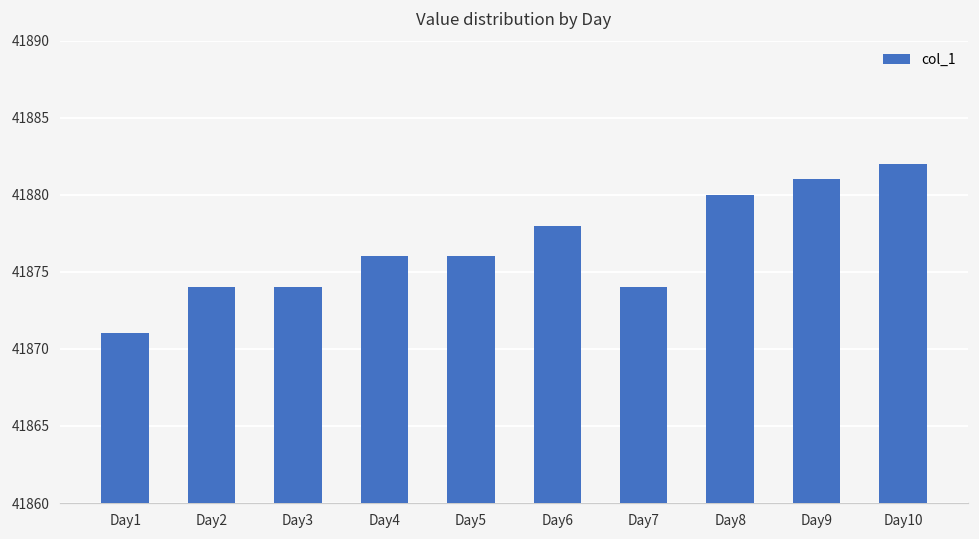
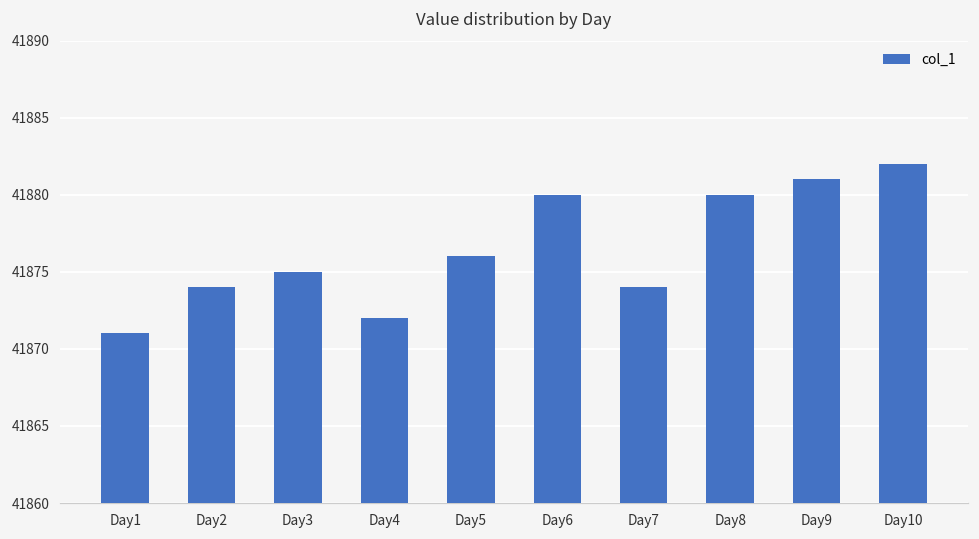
  {
    "Day1": 41871,
    "Day2": 41874,
-   "Day3": 41874,
-   "Day4": 41876,
+   "Day3": 41875,
+   "Day4": 41872,
    "Day5": 41876,
-   "Day6": 41878,
+   "Day6": 41880,
    "Day7": 41874,
    "Day8": 41880,
    "Day9": 41881,
    "Day10": 41882
  }
